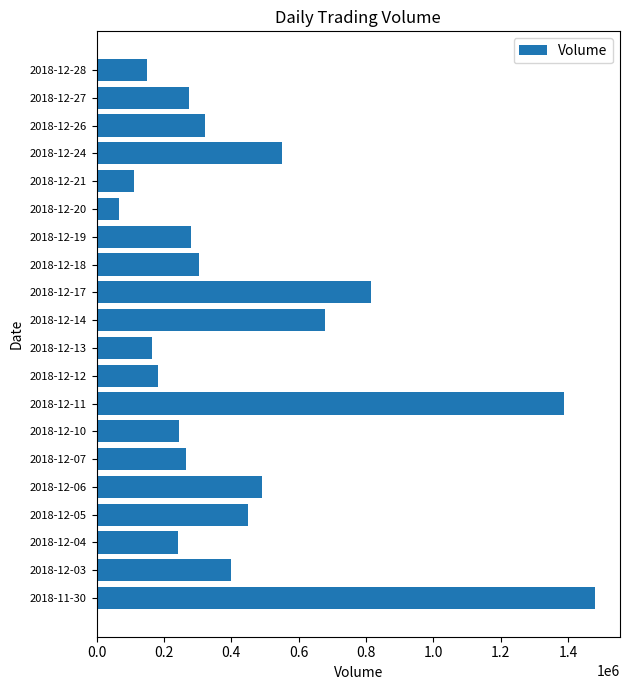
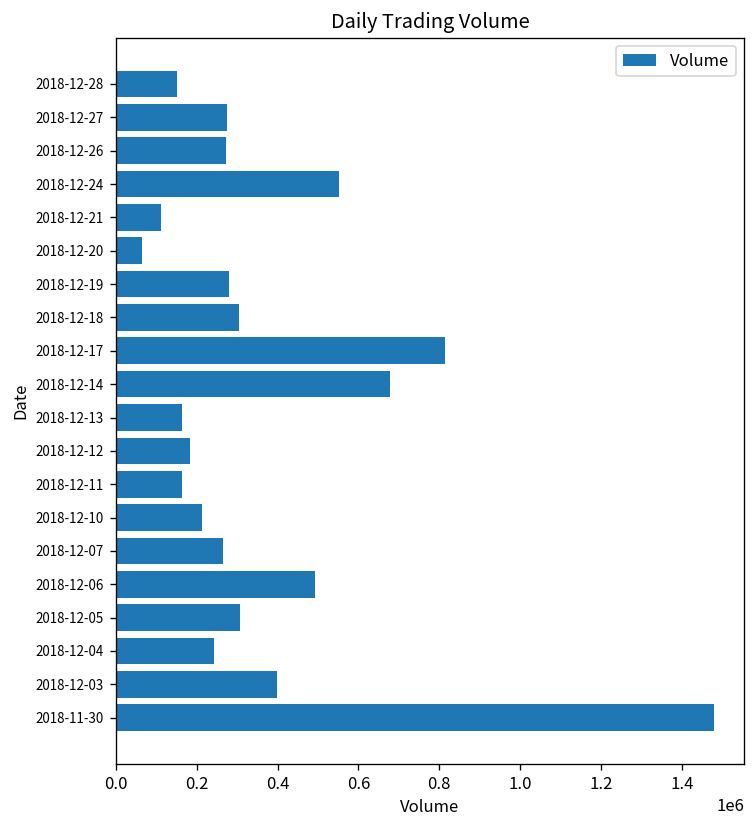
  {
    "2018-12-28": 150000,
    "2018-12-27": 280000,
-   "2018-12-26": 320000,
+   "2018-12-26": 270000,
    "2018-12-24": 550000,
    "2018-12-21": 110000,
    "2018-12-20": 70000,
    "2018-12-19": 280000,
    "2018-12-18": 300000,
    "2018-12-17": 810000,
    "2018-12-14": 680000,
    "2018-12-13": 160000,
    "2018-12-12": 180000,
-   "2018-12-11": 1390000,
-   "2018-12-10": 240000,
+   "2018-12-11": 160000,
+   "2018-12-10": 210000,
    "2018-12-07": 270000,
    "2018-12-06": 490000,
-   "2018-12-05": 450000,
+   "2018-12-05": 310000,
    "2018-12-04": 240000,
    "2018-12-03": 400000,
    "2018-11-30": 1480000
  }
